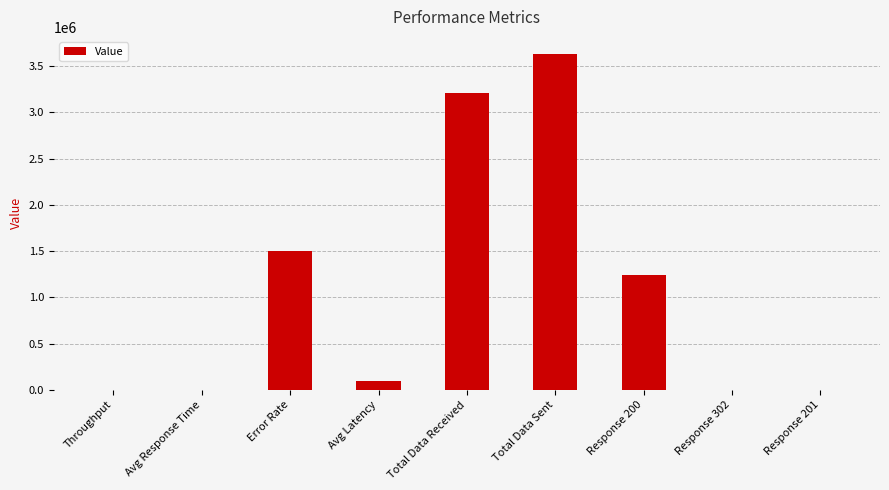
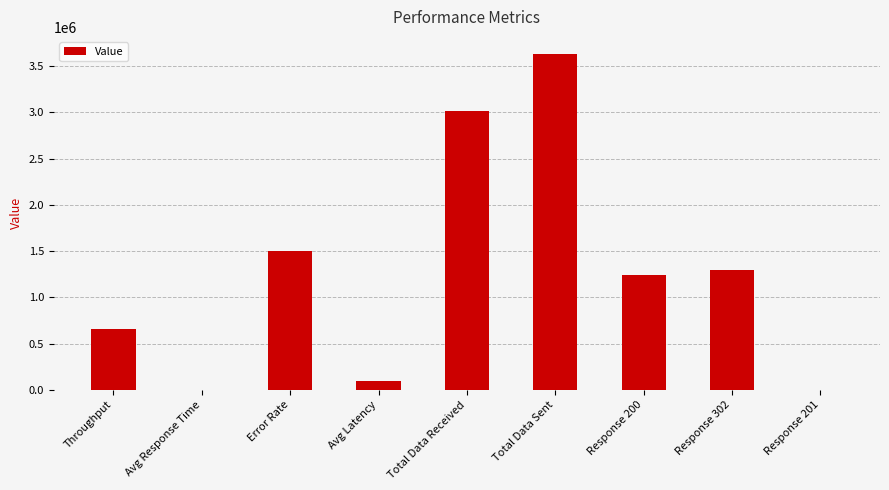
  {
-   "Throughput": 0,
+   "Throughput": 700000,
    "Error Rate": 1500000,
    "Avg Latency": 100000,
-   "Total Data Received": 3200000,
+   "Total Data Received": 3000000,
    "Total Data Sent": 3600000,
    "Response 200": 1200000,
-   "Response 302": 0
+   "Response 302": 1300000
  }
